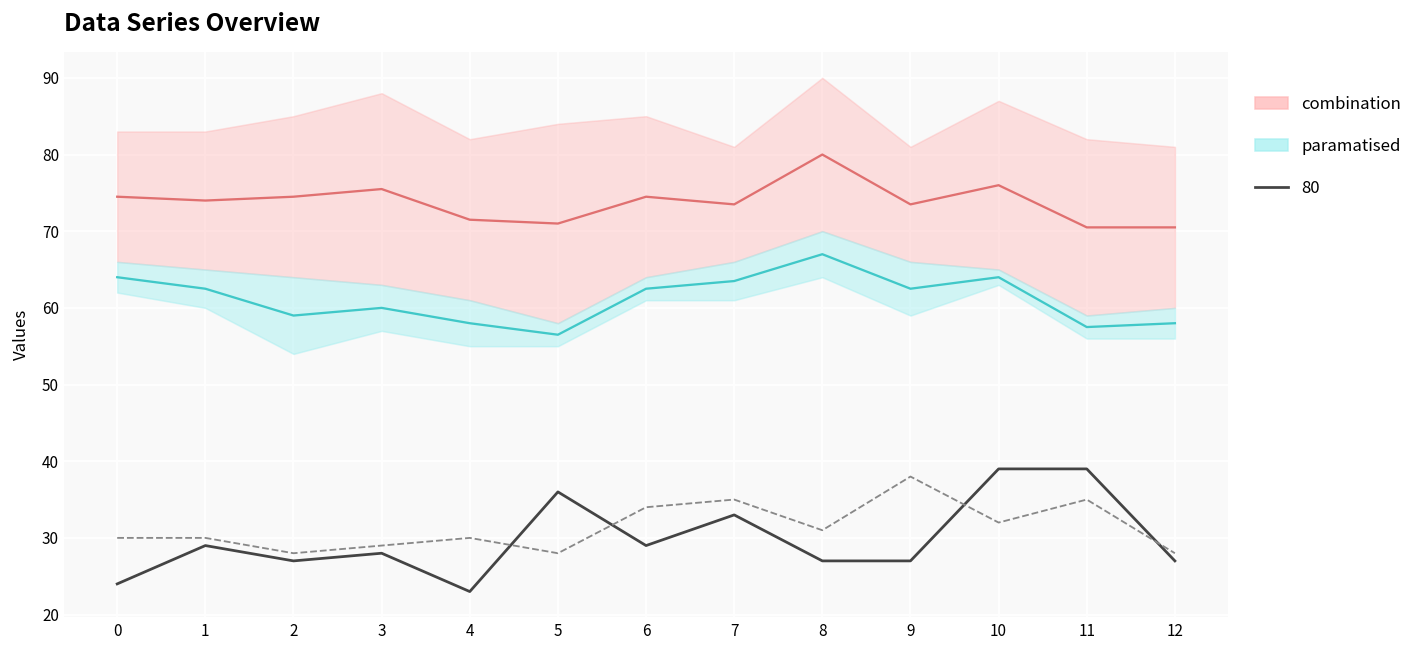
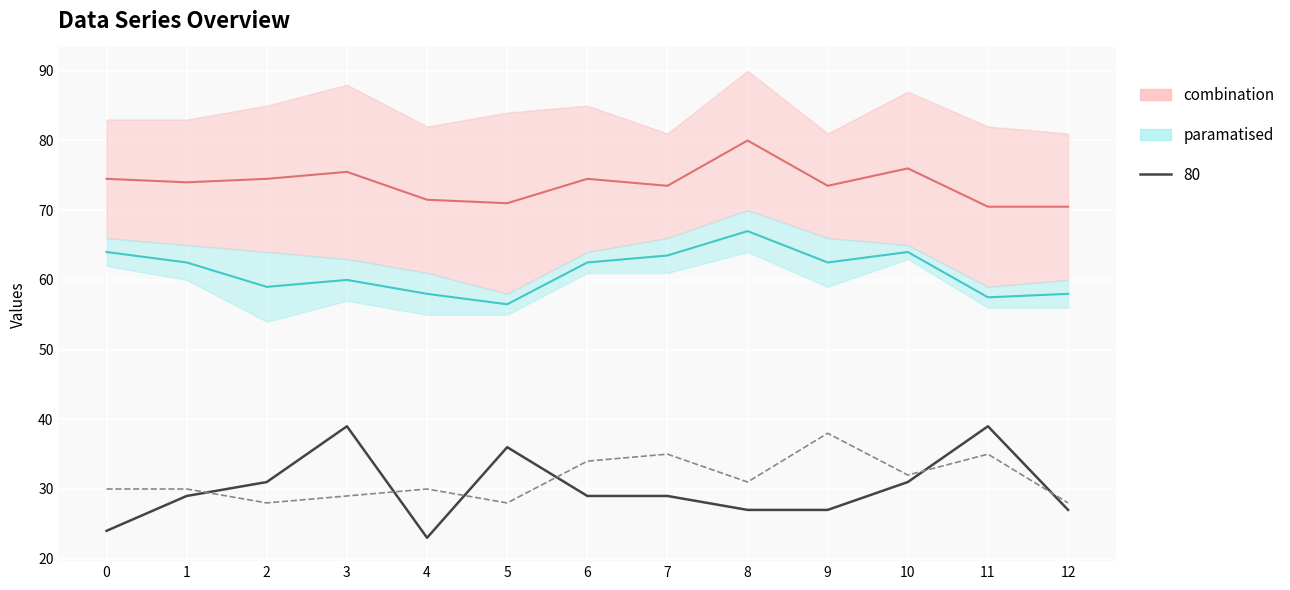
  {
    "80": {
      "0": 24,
      "1": 29,
-     "2": 27,
-     "3": 28,
+     "2": 31,
+     "3": 39,
      "4": 23,
      "5": 36,
      "6": 29,
-     "7": 33,
+     "7": 29,
      "8": 27,
      "9": 27,
-     "10": 39,
+     "10": 31,
      "11": 39,
      "12": 27
    }
  }
